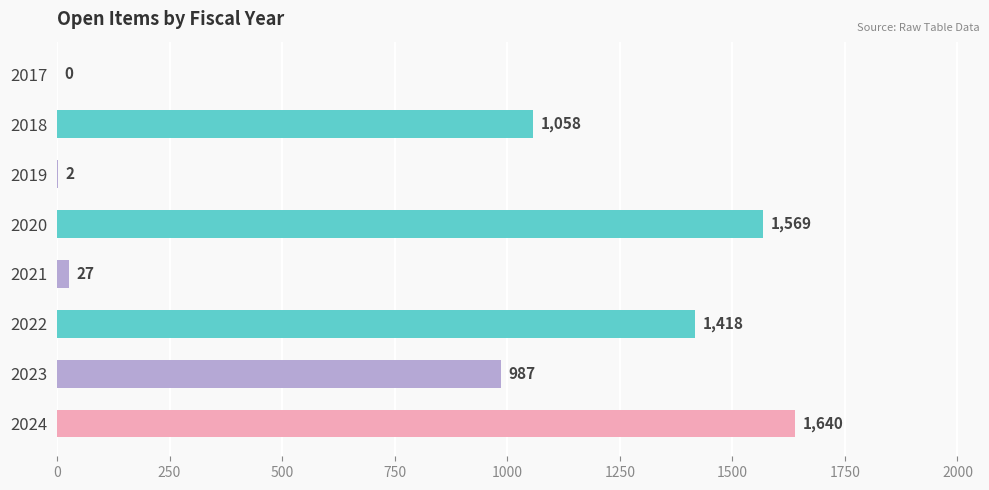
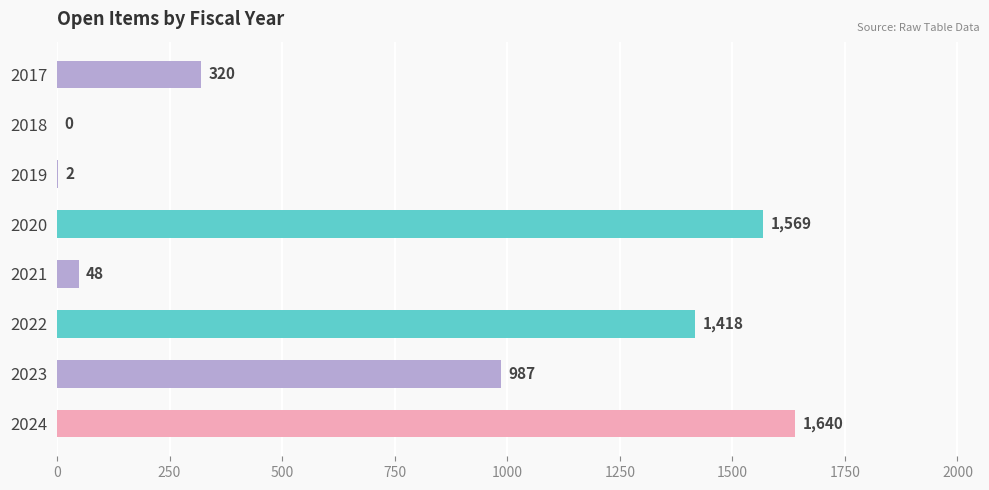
  {
-   "2017": "0",
-   "2018": "1,058",
+   "2017": "320",
+   "2018": "0",
    "2019": "2",
    "2020": "1,569",
-   "2021": "27",
+   "2021": "48",
    "2022": "1,418",
    "2023": "987",
    "2024": "1,640"
  }
